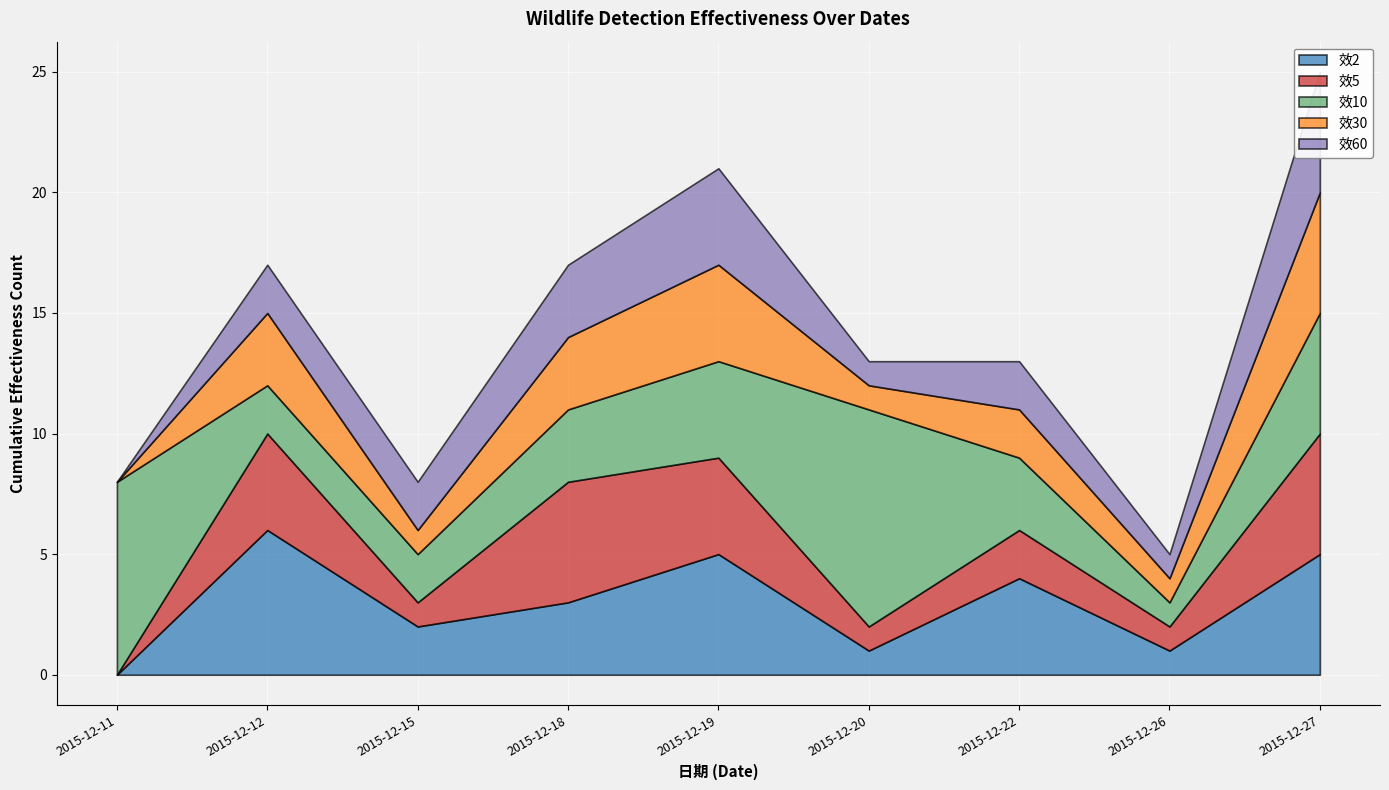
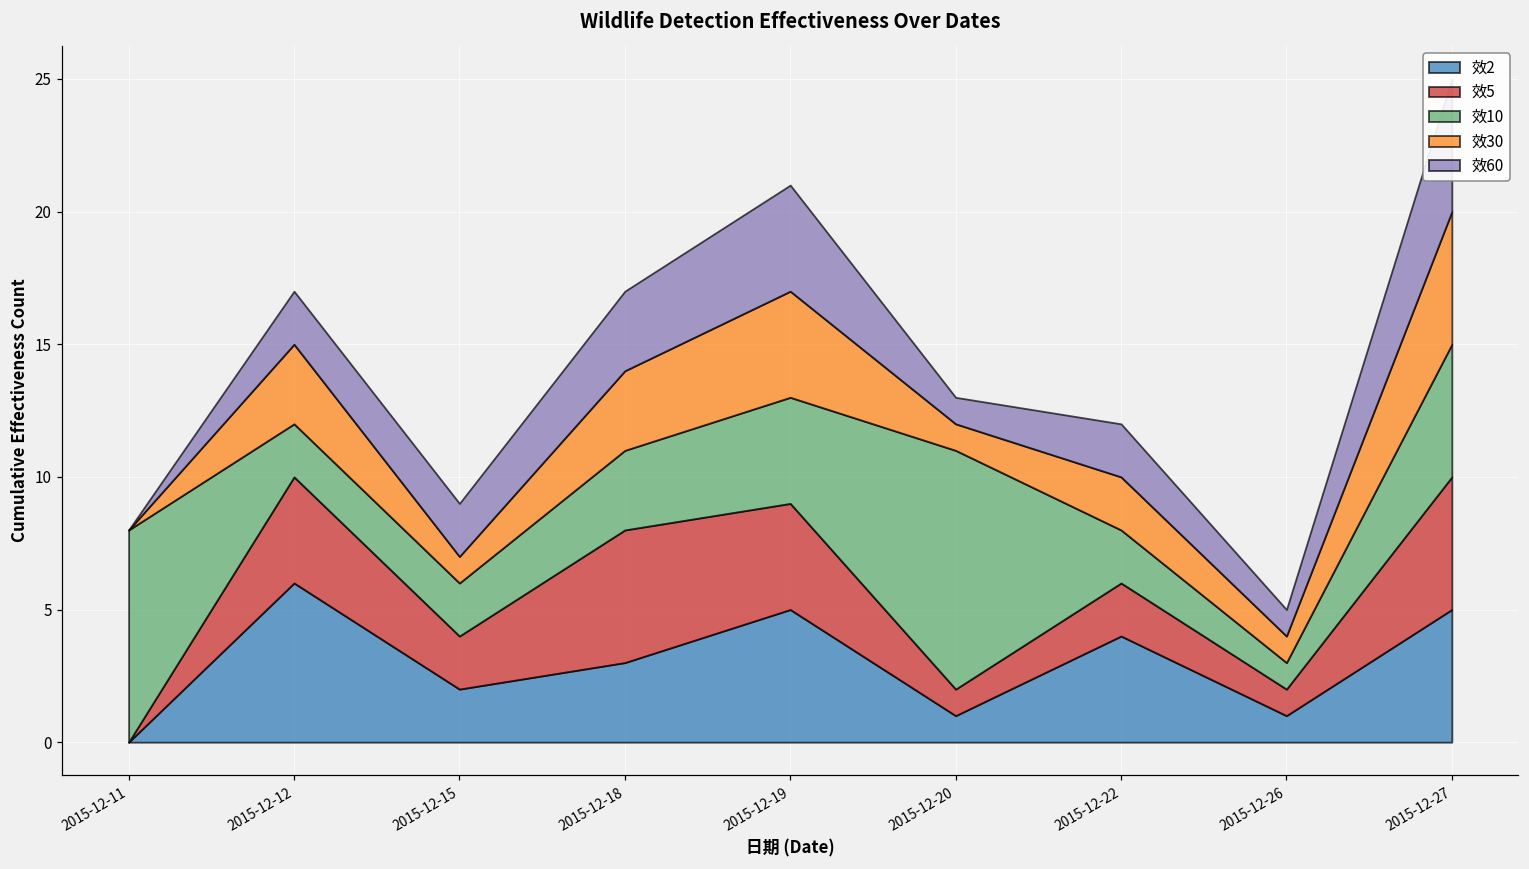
  {
    "效2": {
      "2015-12-12": 6,
      "2015-12-15": 2,
      "2015-12-18": 3,
      "2015-12-19": 5,
      "2015-12-20": 1,
      "2015-12-22": 4,
      "2015-12-26": 1,
      "2015-12-27": 5
    },
    "效5": {
      "2015-12-12": 4,
-     "2015-12-15": 1,
+     "2015-12-15": 2,
      "2015-12-18": 5,
      "2015-12-19": 4,
      "2015-12-20": 1,
      "2015-12-22": 2,
      "2015-12-26": 1,
      "2015-12-27": 5
    },
    "效10": {
      "2015-12-12": 2,
      "2015-12-15": 2,
      "2015-12-18": 3,
      "2015-12-19": 4,
      "2015-12-20": 9,
-     "2015-12-22": 3,
+     "2015-12-22": 2,
      "2015-12-26": 1,
      "2015-12-27": 5
    },
    "效30": {
      "2015-12-12": 3,
      "2015-12-15": 1,
      "2015-12-18": 3,
      "2015-12-19": 4,
      "2015-12-20": 1,
      "2015-12-22": 2,
      "2015-12-26": 1,
      "2015-12-27": 5
    },
    "效60": {
      "2015-12-12": 2,
      "2015-12-15": 2,
      "2015-12-18": 3,
      "2015-12-19": 4,
      "2015-12-20": 1,
      "2015-12-22": 2,
      "2015-12-26": 1
    }
  }
